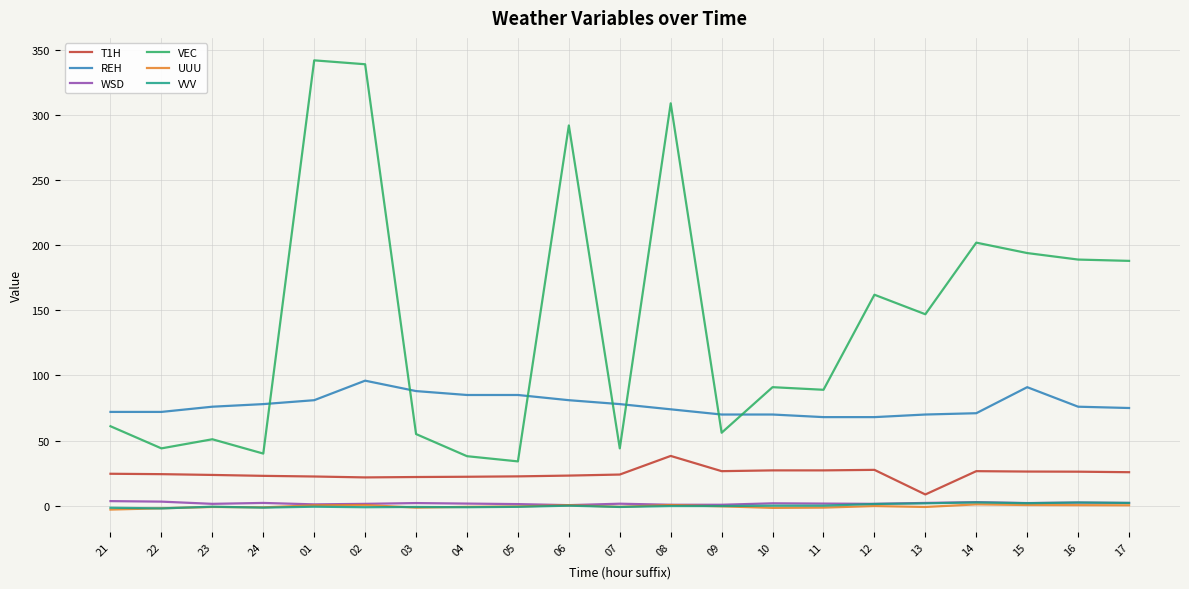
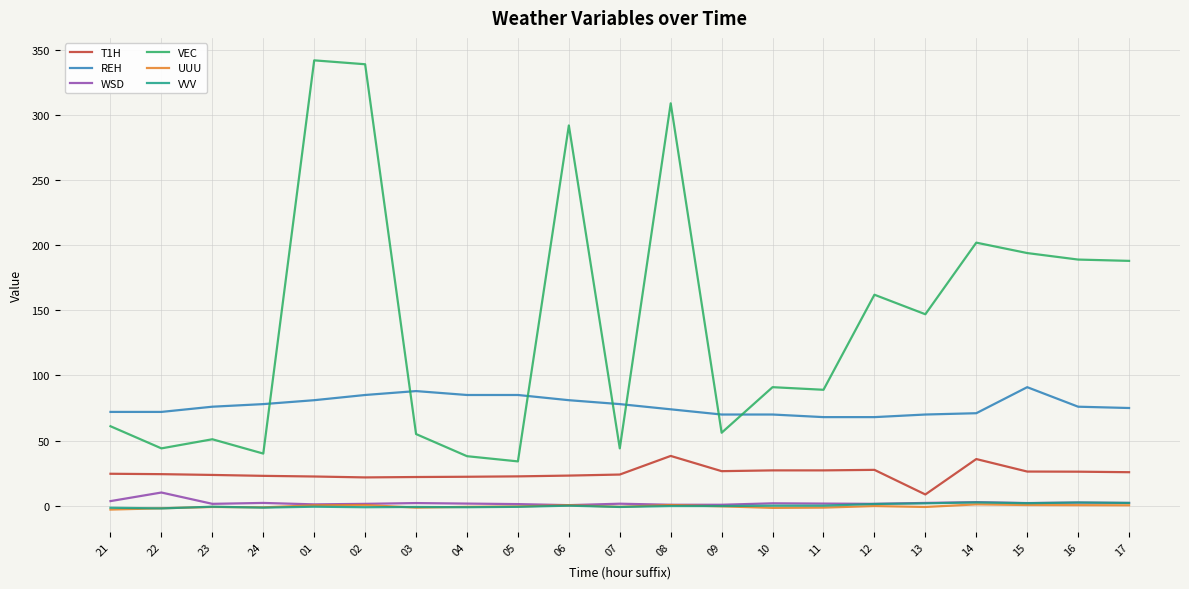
  {
    "T1H": {
      "21": 25,
      "22": 24,
      "23": 24,
      "24": 23,
      "01": 22,
      "02": 22,
      "03": 22,
      "04": 22,
      "05": 23,
      "06": 23,
      "07": 24,
      "08": 38,
      "09": 27,
      "10": 27,
      "11": 27,
      "12": 28,
      "13": 9,
-     "14": 27,
+     "14": 36,
      "15": 26,
      "16": 26,
      "17": 26
    },
    "REH": {
      "21": 72,
      "22": 72,
      "23": 76,
      "24": 78,
      "01": 81,
-     "02": 96,
+     "02": 85,
      "03": 88,
      "04": 85,
      "05": 85,
      "06": 81,
      "07": 78,
      "08": 74,
      "09": 70,
      "10": 70,
      "11": 68,
      "12": 68,
      "13": 70,
      "14": 71,
      "15": 91,
      "16": 76,
      "17": 75
    },
    "WSD": {
      "21": 4,
-     "22": 3,
+     "22": 10,
      "23": 1,
      "24": 2,
      "03": 2,
      "04": 2,
      "07": 2
    },
    "UUU": {
      "13": -1,
      "16": 0
    }
  }
